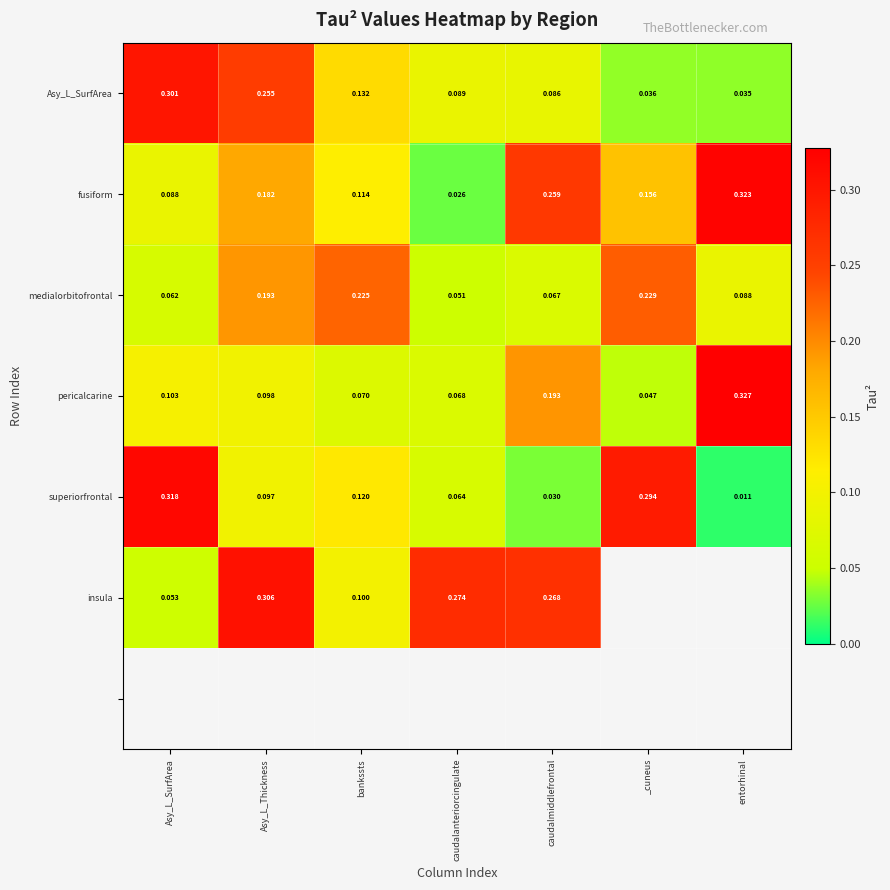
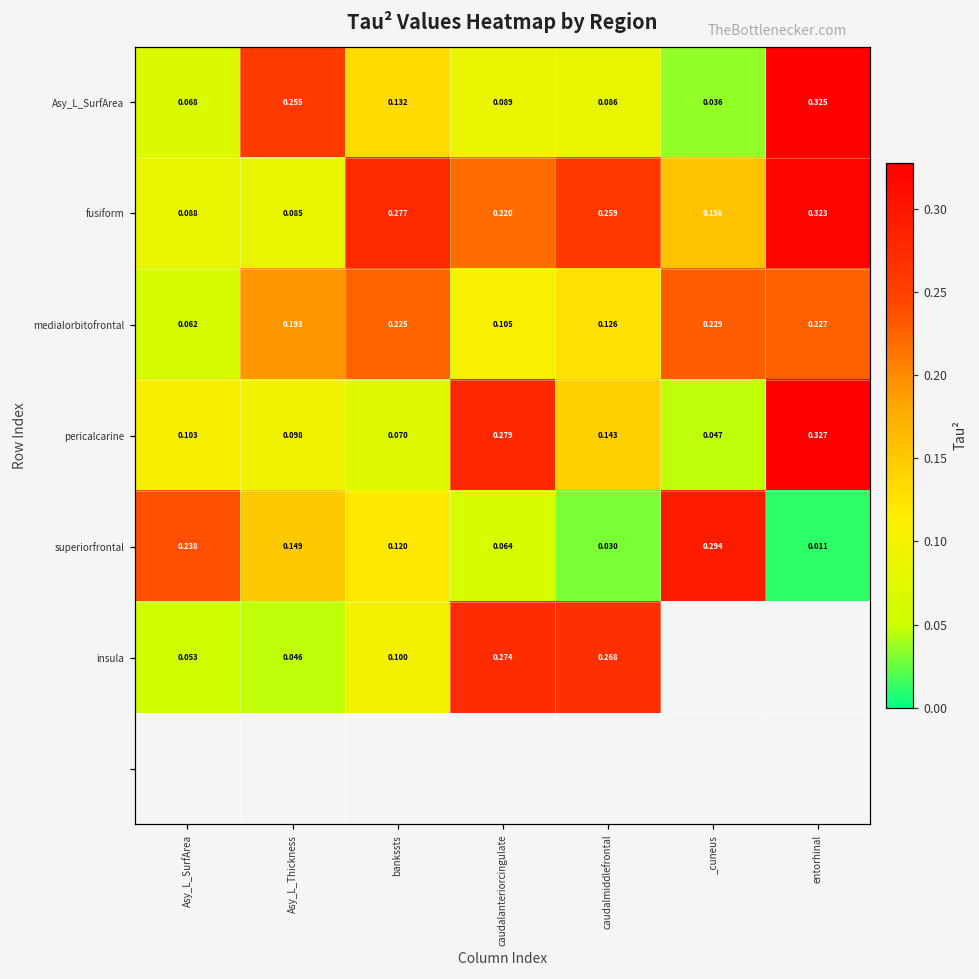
  {
    "Asy_L_SurfArea": {
-     "Asy_L_SurfArea": 0.301,
+     "Asy_L_SurfArea": 0.068,
      "Asy_L_Thickness": 0.255,
      "bankssts": 0.132,
      "caudalanteriorcingulate": 0.089,
      "caudalmiddlefrontal": 0.086,
      "_cuneus": 0.036,
-     "entorhinal": 0.035
+     "entorhinal": 0.325
    },
    "fusiform": {
      "Asy_L_SurfArea": 0.088,
-     "Asy_L_Thickness": 0.182,
-     "bankssts": 0.114,
-     "caudalanteriorcingulate": 0.026,
+     "Asy_L_Thickness": 0.085,
+     "bankssts": 0.277,
+     "caudalanteriorcingulate": 0.220,
      "caudalmiddlefrontal": 0.259,
      "_cuneus": 0.156,
      "entorhinal": 0.323
    },
    "medialorbitofrontal": {
      "Asy_L_SurfArea": 0.062,
      "Asy_L_Thickness": 0.193,
      "bankssts": 0.225,
-     "caudalanteriorcingulate": 0.051,
-     "caudalmiddlefrontal": 0.067,
+     "caudalanteriorcingulate": 0.105,
+     "caudalmiddlefrontal": 0.126,
      "_cuneus": 0.229,
-     "entorhinal": 0.088
+     "entorhinal": 0.227
    },
    "pericalcarine": {
      "Asy_L_SurfArea": 0.103,
      "Asy_L_Thickness": 0.098,
      "bankssts": 0.070,
-     "caudalanteriorcingulate": 0.068,
-     "caudalmiddlefrontal": 0.193,
+     "caudalanteriorcingulate": 0.279,
+     "caudalmiddlefrontal": 0.143,
      "_cuneus": 0.047,
      "entorhinal": 0.327
    },
    "superiorfrontal": {
-     "Asy_L_SurfArea": 0.318,
-     "Asy_L_Thickness": 0.097,
+     "Asy_L_SurfArea": 0.238,
+     "Asy_L_Thickness": 0.149,
      "bankssts": 0.120,
      "caudalanteriorcingulate": 0.064,
      "caudalmiddlefrontal": 0.030,
      "_cuneus": 0.294,
      "entorhinal": 0.011
    },
    "insula": {
      "Asy_L_SurfArea": 0.053,
-     "Asy_L_Thickness": 0.306,
+     "Asy_L_Thickness": 0.046,
      "bankssts": 0.100,
      "caudalanteriorcingulate": 0.274,
      "caudalmiddlefrontal": 0.268
    }
  }
